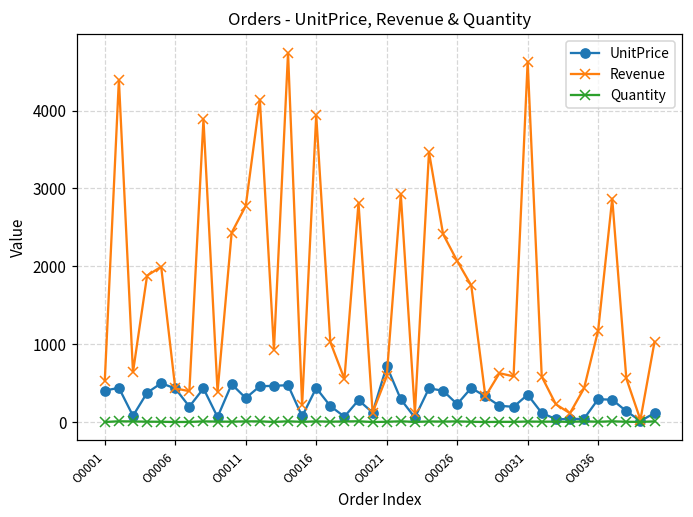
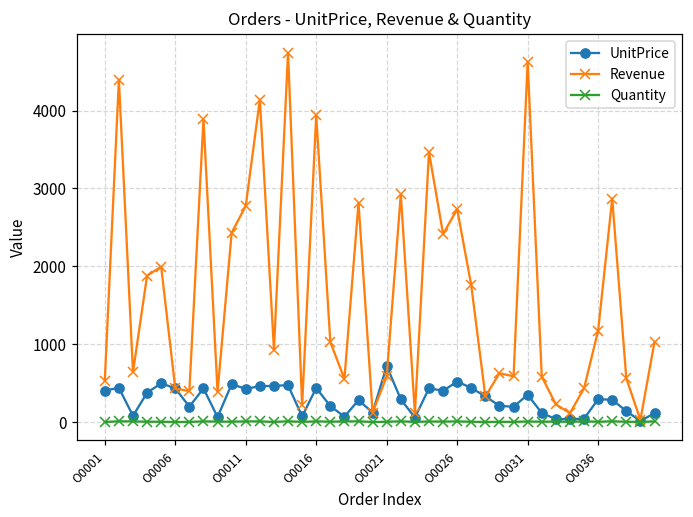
  {
    "UnitPrice": {
      "O0001": 400,
-     "O0011": 300,
+     "O0011": 400,
      "O0016": 400,
      "O0021": 700,
-     "O0026": 200,
+     "O0026": 500,
      "O0031": 400,
      "O0036": 300
    },
    "Revenue": {
      "O0001": 500,
      "O0011": 2800,
      "O0016": 3900,
      "O0021": 600,
-     "O0026": 2100,
+     "O0026": 2700,
      "O0031": 4600,
      "O0036": 1200
    },
    "Quantity": {
      "O0001": 0,
      "O0006": 0,
      "O0011": 0,
      "O0016": 0,
      "O0021": 0,
      "O0026": 0,
      "O0031": 0,
      "O0036": 0
    }
  }
